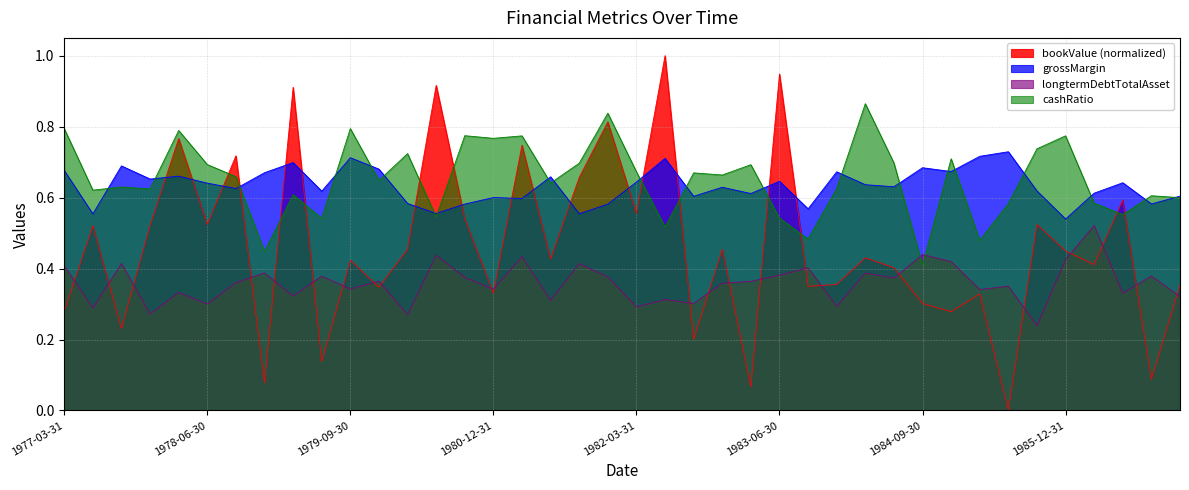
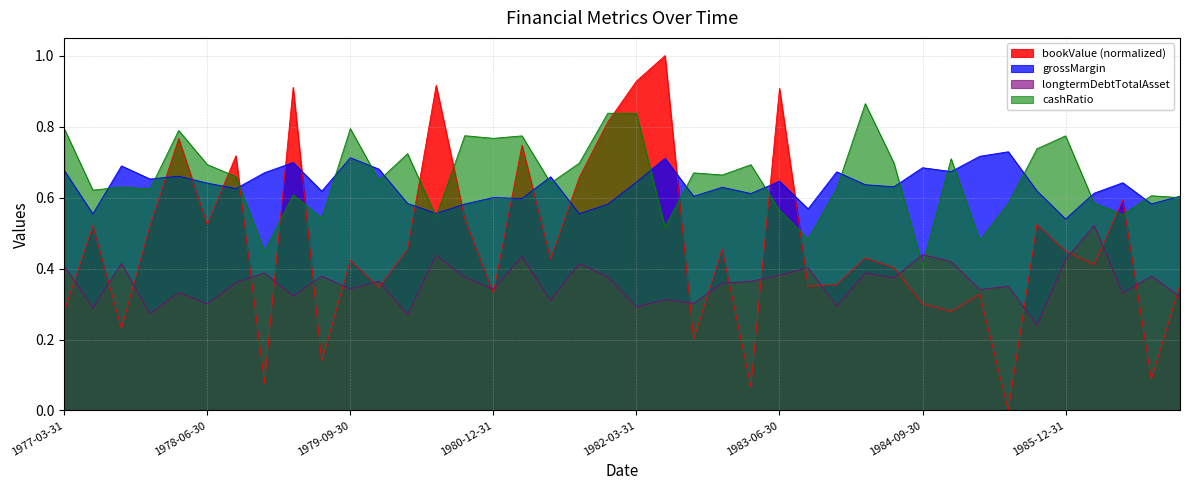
  {
    "bookValue (normalized)": {
      "1977-03-31": 0.28,
      "1978-06-30": 0.52,
      "1979-09-30": 0.42,
      "1980-12-31": 0.33,
-     "1982-03-31": 0.56,
-     "1983-06-30": 0.95,
+     "1982-03-31": 0.93,
+     "1983-06-30": 0.91,
      "1984-09-30": 0.30,
      "1985-12-31": 0.45
    },
    "grossMargin": {
      "1977-03-31": 0.68,
      "1978-06-30": 0.64,
      "1979-09-30": 0.71,
      "1980-12-31": 0.60,
      "1982-03-31": 0.64,
      "1983-06-30": 0.65,
      "1984-09-30": 0.68,
      "1985-12-31": 0.54
    },
    "longtermDebtTotalAsset": {
      "1977-03-31": 0.41,
      "1978-06-30": 0.30,
      "1979-09-30": 0.34,
      "1980-12-31": 0.34,
      "1982-03-31": 0.29,
      "1983-06-30": 0.38,
      "1984-09-30": 0.44,
      "1985-12-31": 0.43
    },
    "cashRatio": {
      "1977-03-31": 0.79,
      "1978-06-30": 0.69,
      "1979-09-30": 0.79,
      "1980-12-31": 0.77,
-     "1982-03-31": 0.67,
-     "1983-06-30": 0.54,
+     "1982-03-31": 0.84,
+     "1983-06-30": 0.56,
      "1984-09-30": 0.41,
      "1985-12-31": 0.77
    }
  }
